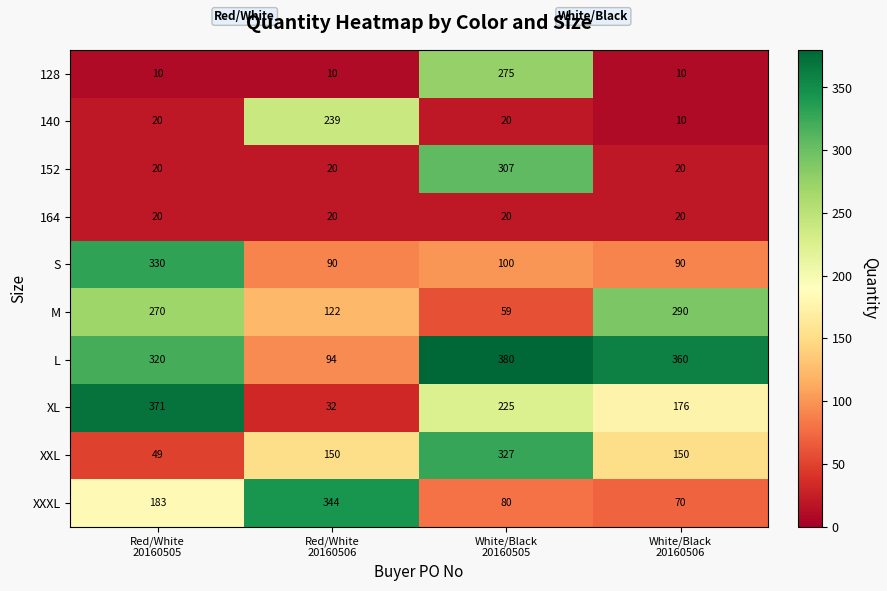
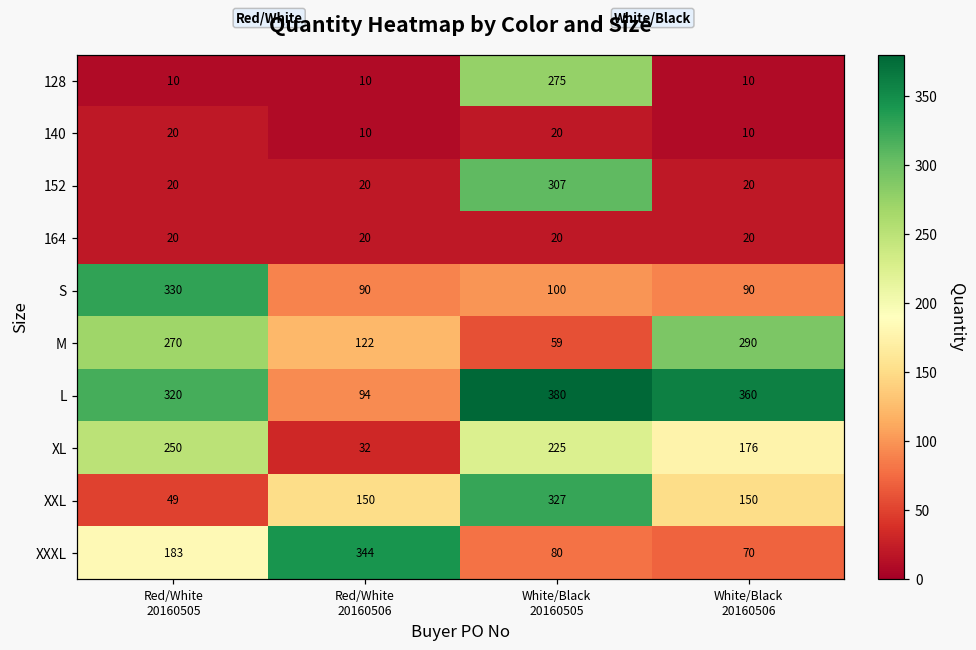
  {
    "128": {
      "Red/White 20160505": 10,
      "Red/White 20160506": 10,
      "White/Black 20160505": 275,
      "White/Black 20160506": 10
    },
    "140": {
      "Red/White 20160505": 20,
-     "Red/White 20160506": 239,
+     "Red/White 20160506": 10,
      "White/Black 20160505": 20,
      "White/Black 20160506": 10
    },
    "152": {
      "Red/White 20160505": 20,
      "Red/White 20160506": 20,
      "White/Black 20160505": 307,
      "White/Black 20160506": 20
    },
    "164": {
      "Red/White 20160505": 20,
      "Red/White 20160506": 20,
      "White/Black 20160505": 20,
      "White/Black 20160506": 20
    },
    "S": {
      "Red/White 20160505": 330,
      "Red/White 20160506": 90,
      "White/Black 20160505": 100,
      "White/Black 20160506": 90
    },
    "M": {
      "Red/White 20160505": 270,
      "Red/White 20160506": 122,
      "White/Black 20160505": 59,
      "White/Black 20160506": 290
    },
    "L": {
      "Red/White 20160505": 320,
      "Red/White 20160506": 94,
      "White/Black 20160505": 380,
      "White/Black 20160506": 360
    },
    "XL": {
-     "Red/White 20160505": 371,
+     "Red/White 20160505": 250,
      "Red/White 20160506": 32,
      "White/Black 20160505": 225,
      "White/Black 20160506": 176
    },
    "XXL": {
      "Red/White 20160505": 49,
      "Red/White 20160506": 150,
      "White/Black 20160505": 327,
      "White/Black 20160506": 150
    },
    "XXXL": {
      "Red/White 20160505": 183,
      "Red/White 20160506": 344,
      "White/Black 20160505": 80,
      "White/Black 20160506": 70
    }
  }
